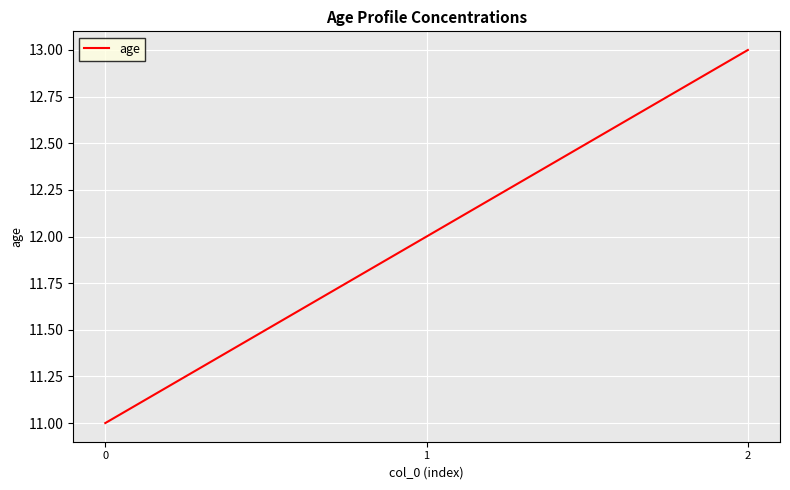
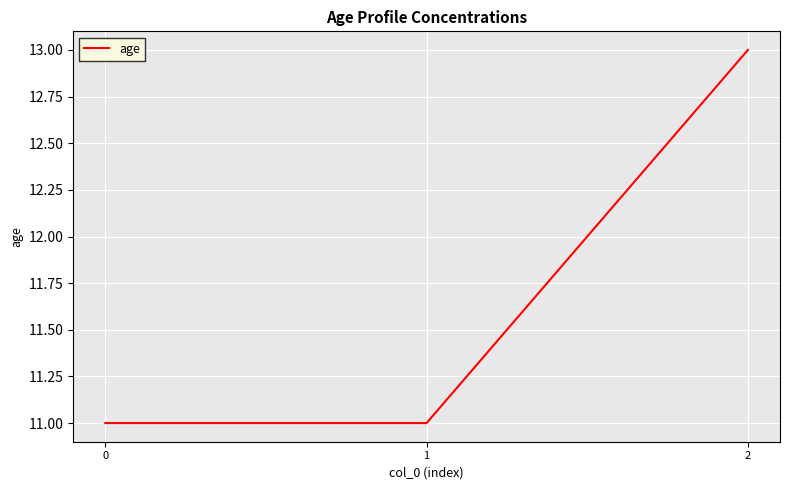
  {
    "0": 11,
-   "1": 12,
+   "1": 11,
    "2": 13
  }
